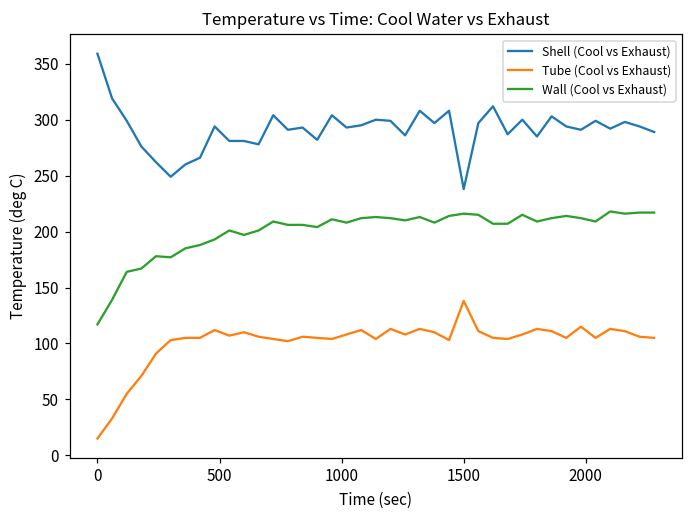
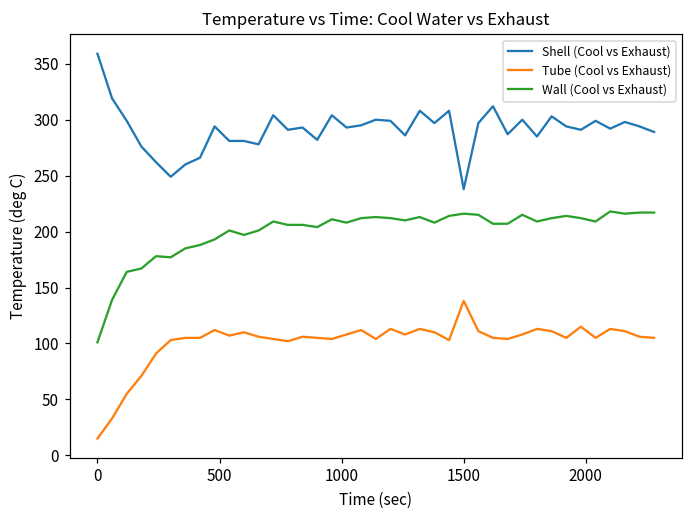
  {
    "Shell (Cool vs Exhaust)": {
      "0": 359,
      "1500": 238
    },
    "Tube (Cool vs Exhaust)": {
      "0": 15,
      "1500": 138
    },
    "Wall (Cool vs Exhaust)": {
-     "0": 117,
+     "0": 101,
      "1500": 216
    }
  }
